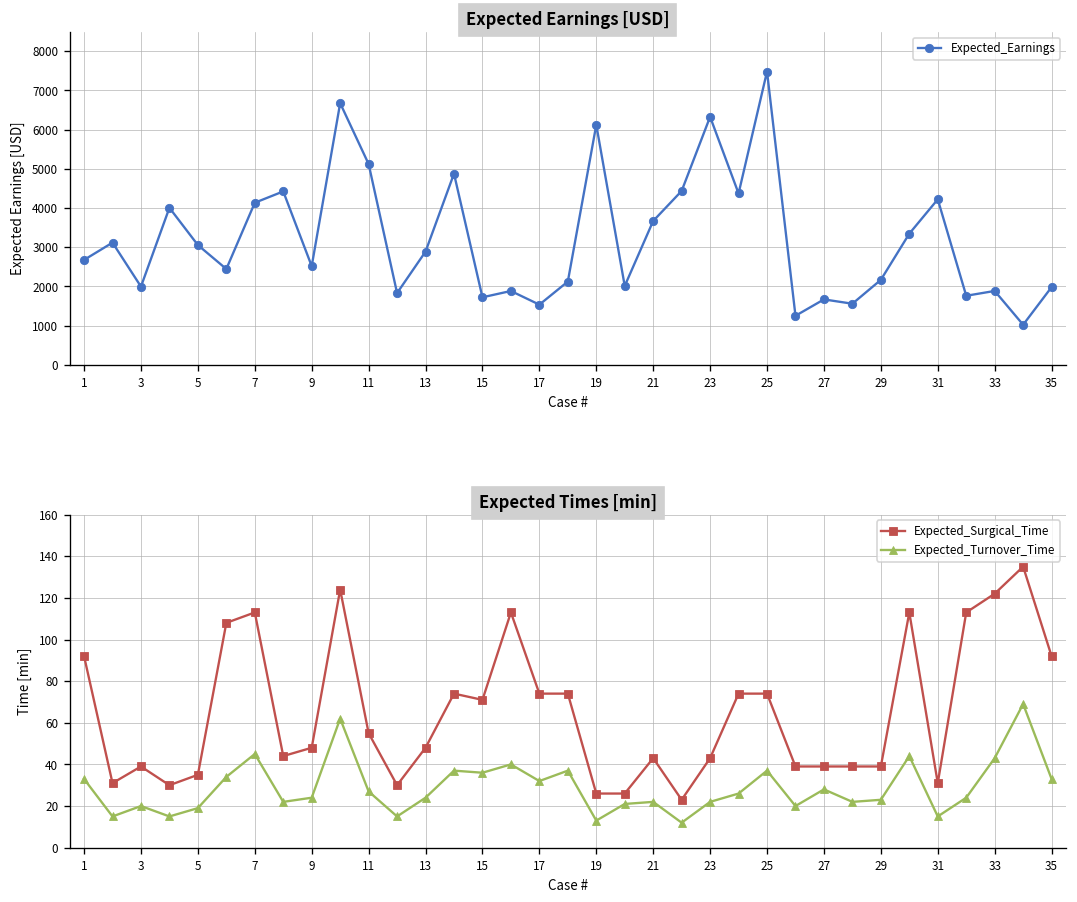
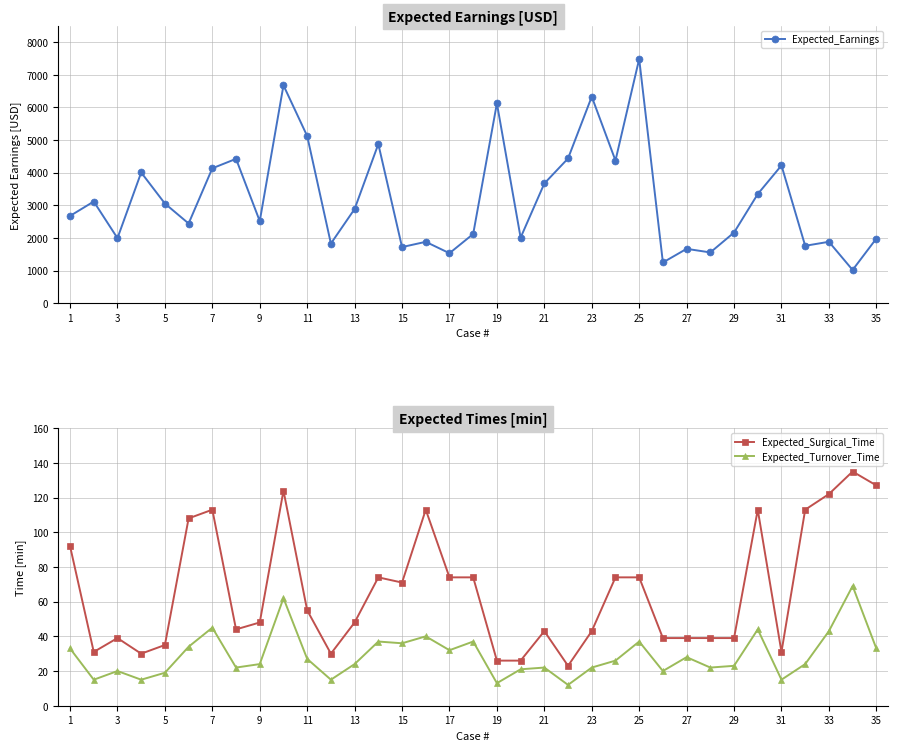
  {
    "Expected Earnings [USD]": {
      "35": 2000
    },
    "Expected Times [min]": {
      "Expected_Surgical_Time": {
-       "35": 92
+       "35": 127
      },
      "Expected_Turnover_Time": {
        "35": 33
      }
    }
  }
